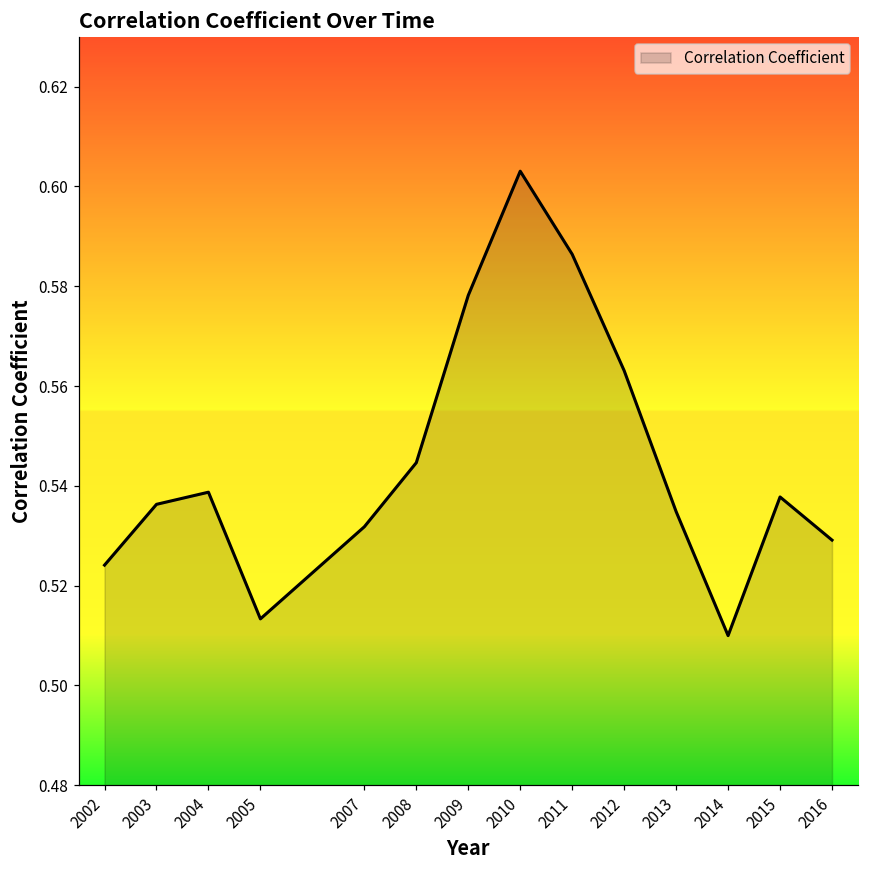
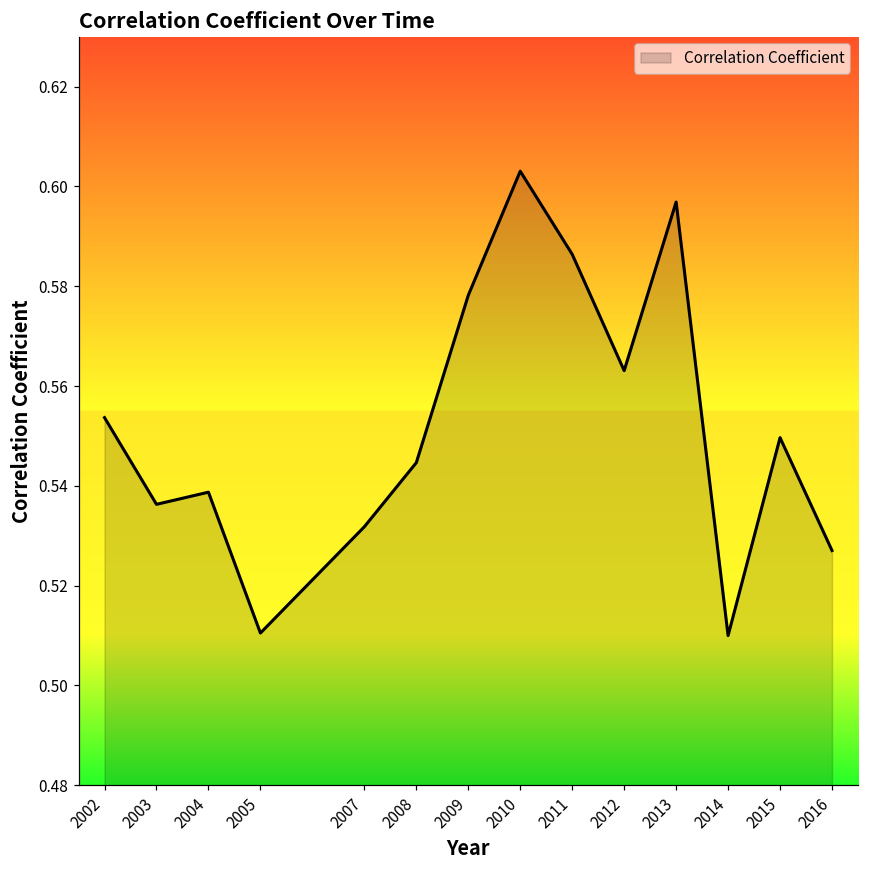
  {
-   "2002": 0.524,
+   "2002": 0.554,
    "2003": 0.536,
    "2004": 0.539,
-   "2005": 0.513,
+   "2005": 0.511,
    "2007": 0.532,
    "2008": 0.545,
    "2009": 0.578,
    "2010": 0.603,
    "2011": 0.586,
    "2012": 0.563,
-   "2013": 0.535,
+   "2013": 0.597,
    "2014": 0.510,
-   "2015": 0.538,
-   "2016": 0.529
+   "2015": 0.550,
+   "2016": 0.527
  }
